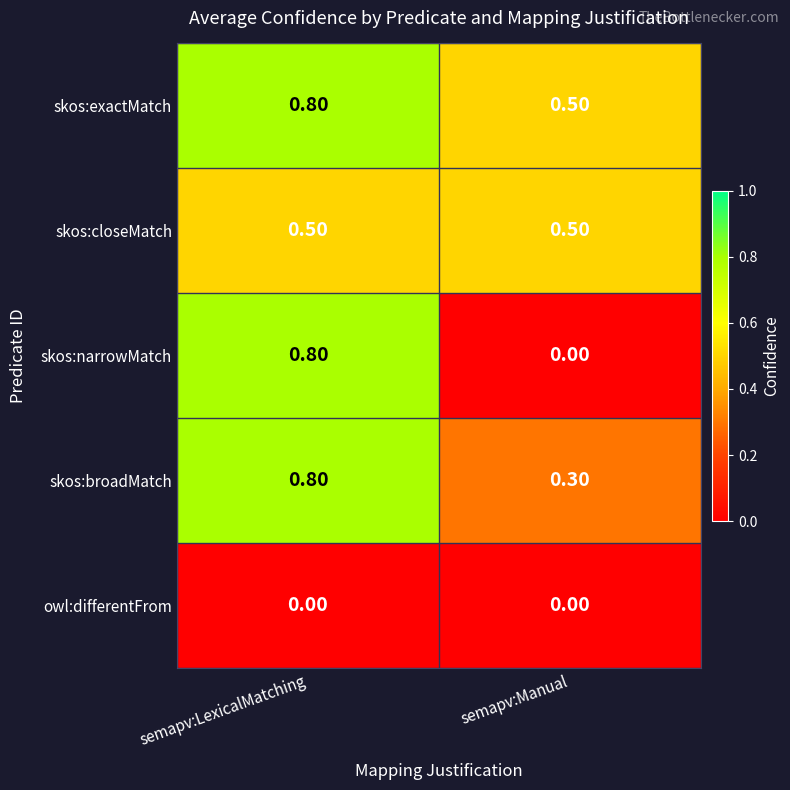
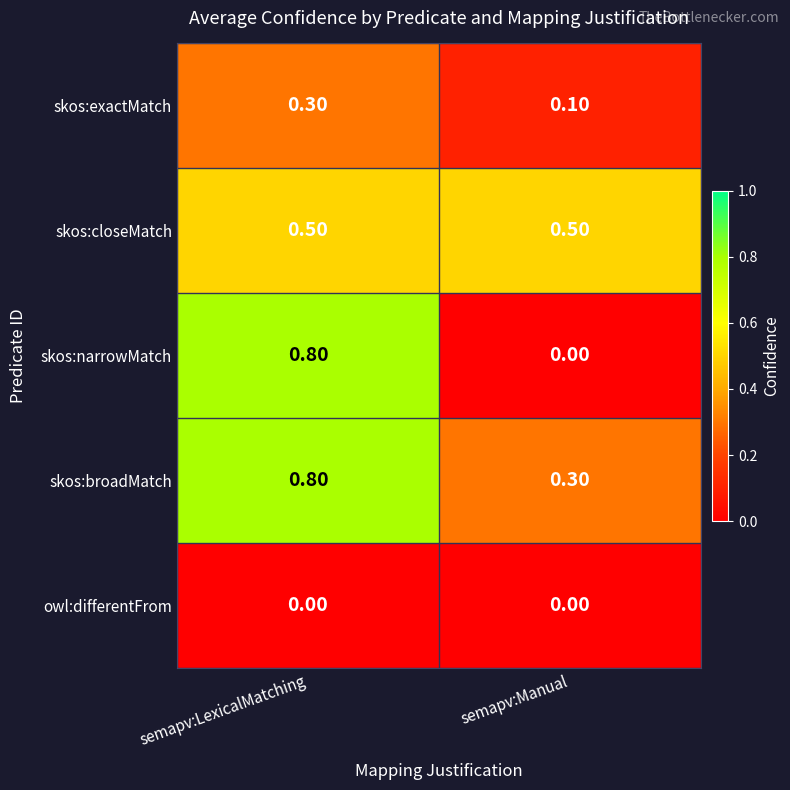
  {
    "skos:exactMatch": {
-     "semapv:LexicalMatching": 0.80,
-     "semapv:Manual": 0.50
+     "semapv:LexicalMatching": 0.30,
+     "semapv:Manual": 0.10
    },
    "skos:closeMatch": {
      "semapv:LexicalMatching": 0.50,
      "semapv:Manual": 0.50
    },
    "skos:narrowMatch": {
      "semapv:LexicalMatching": 0.80,
      "semapv:Manual": 0.00
    },
    "skos:broadMatch": {
      "semapv:LexicalMatching": 0.80,
      "semapv:Manual": 0.30
    },
    "owl:differentFrom": {
      "semapv:LexicalMatching": 0.00,
      "semapv:Manual": 0.00
    }
  }
